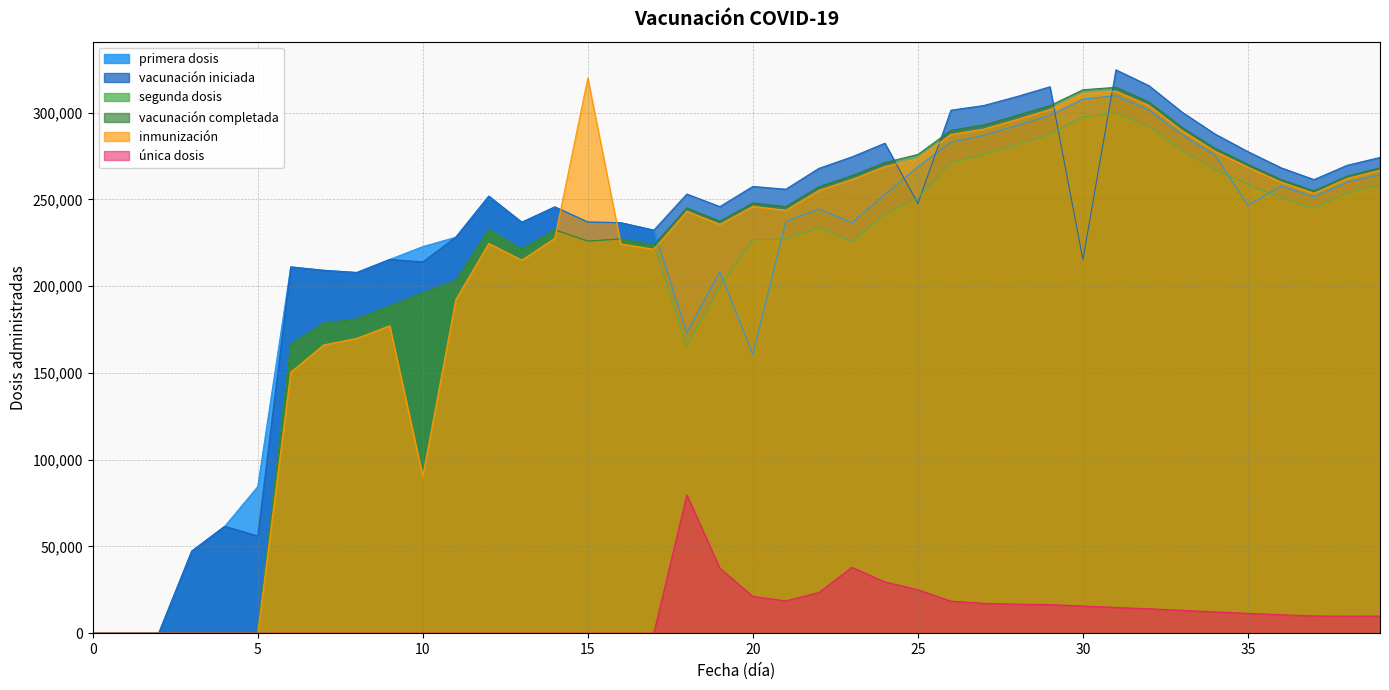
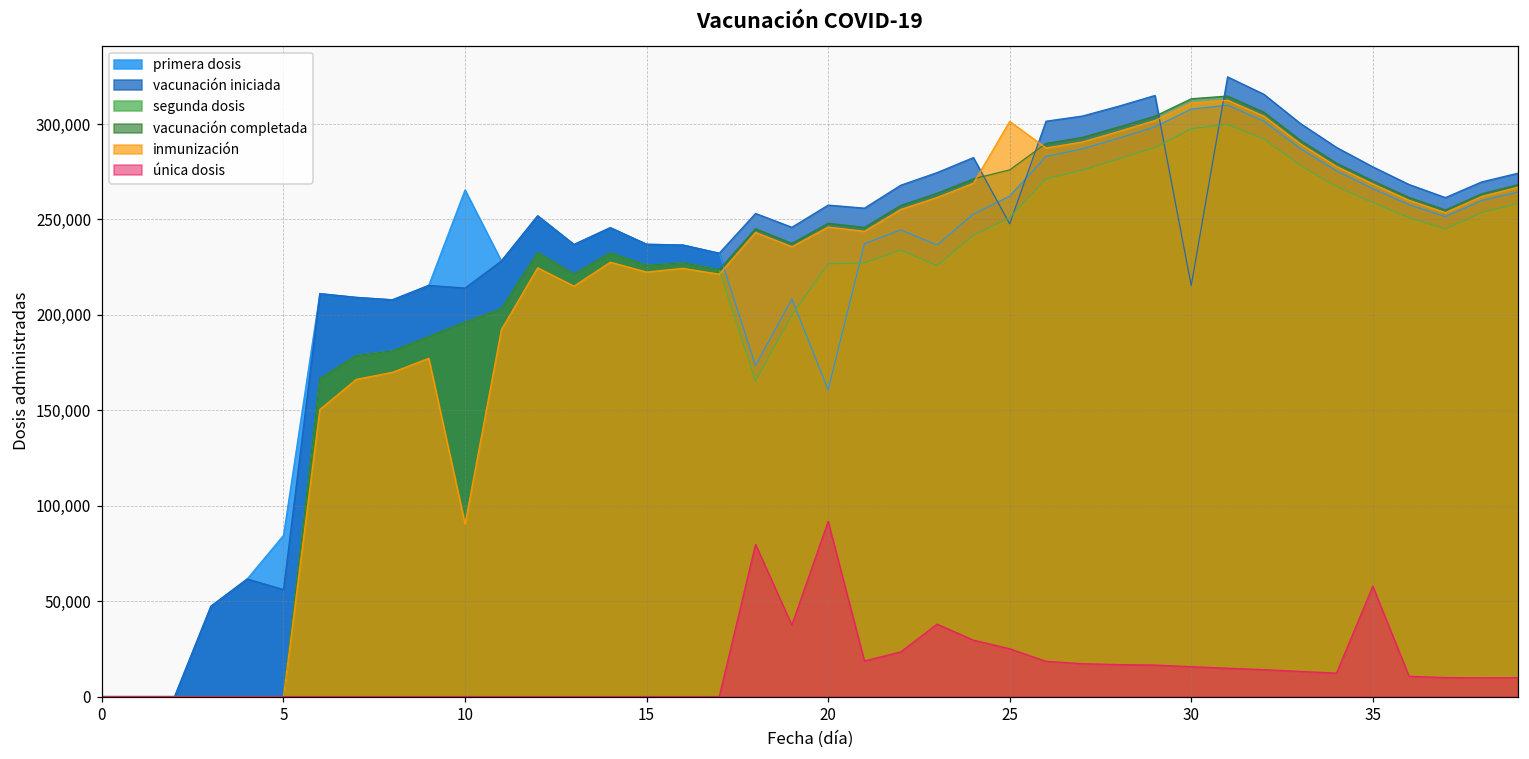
  {
    "primera dosis": {
      "5": "84,000",
-     "10": "223,000",
+     "10": "265,000",
      "20": "161,000",
-     "25": "269,000",
+     "25": "262,000",
      "30": "308,000",
-     "35": "247,000"
+     "35": "266,000"
    },
    "vacunación iniciada": {
      "5": "56,000",
      "10": "214,000",
      "20": "258,000",
      "25": "248,000",
      "30": "215,000",
      "35": "278,000"
    },
    "inmunización": {
      "10": "90,000",
-     "15": "320,000",
+     "15": "222,000",
      "20": "246,000",
-     "25": "274,000",
+     "25": "301,000",
      "30": "311,000",
      "35": "269,000"
    },
    "única dosis": {
      "10": "0",
      "15": "0",
-     "20": "21,000",
+     "20": "92,000",
      "25": "25,000",
      "30": "16,000",
-     "35": "11,000"
+     "35": "58,000"
    }
  }
